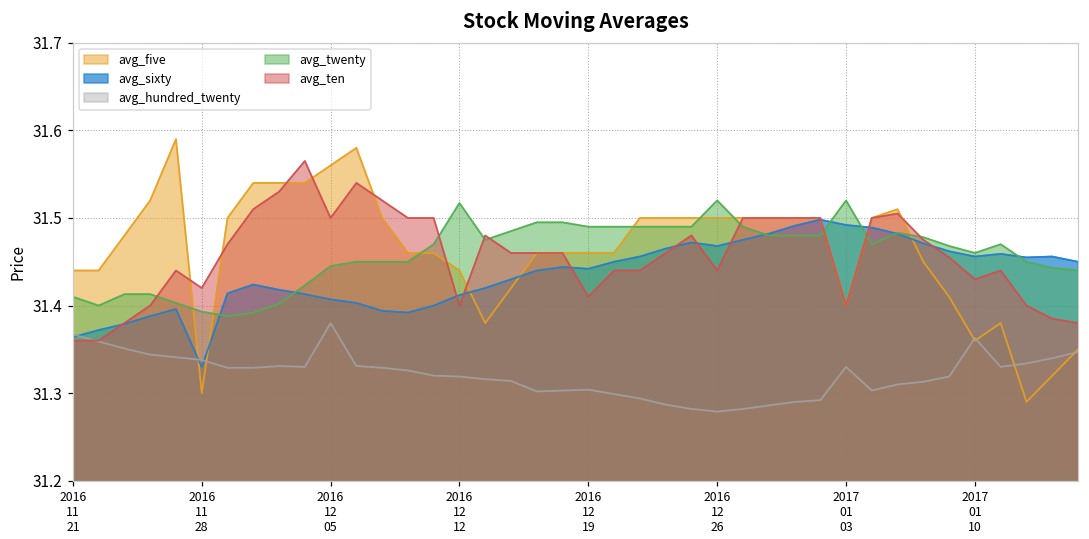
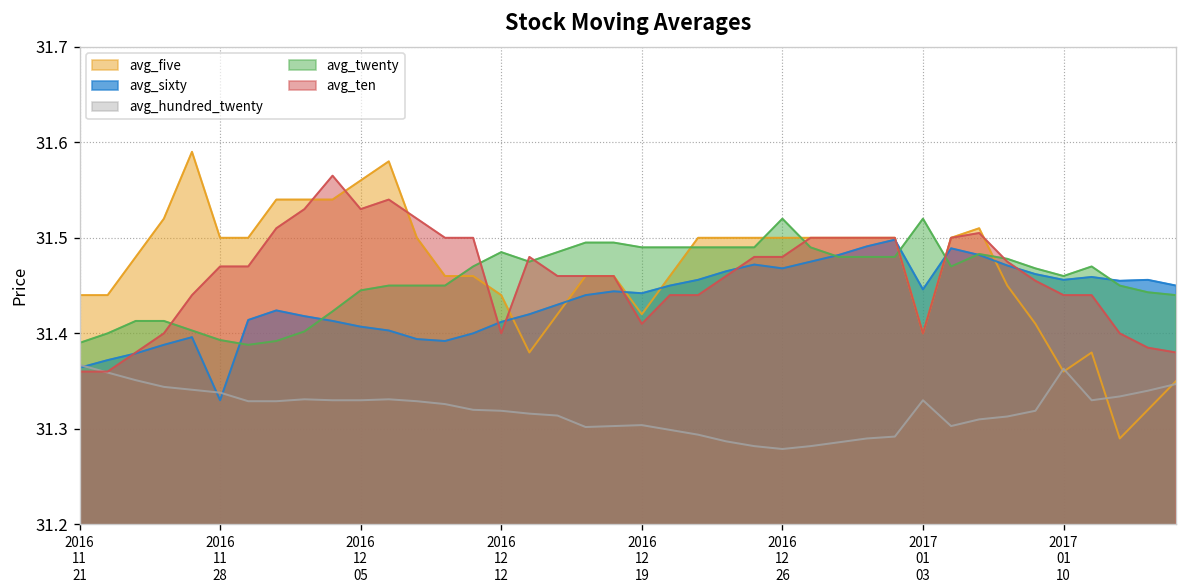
  {
    "avg_five": {
      "2016 11 21": 31.44,
-     "2016 11 28": 31.3,
+     "2016 11 28": 31.5,
      "2016 12 05": 31.56,
      "2016 12 12": 31.44,
-     "2016 12 19": 31.46,
+     "2016 12 19": 31.42,
      "2016 12 26": 31.50
    },
    "avg_sixty": {
      "2016 11 28": 31.33,
      "2016 12 05": 31.41,
      "2016 12 12": 31.41,
      "2016 12 19": 31.44,
      "2016 12 26": 31.47,
-     "2017 01 03": 31.49,
+     "2017 01 03": 31.45,
      "2017 01 10": 31.46
    },
    "avg_hundred_twenty": {
      "2016 11 28": 31.34,
-     "2016 12 05": 31.38,
+     "2016 12 05": 31.33,
      "2016 12 12": 31.32,
      "2016 12 19": 31.30,
      "2016 12 26": 31.28,
      "2017 01 03": 31.33
    },
    "avg_twenty": {
-     "2016 11 21": 31.41,
+     "2016 11 21": 31.39,
      "2016 11 28": 31.39,
      "2016 12 05": 31.45,
-     "2016 12 12": 31.52,
+     "2016 12 12": 31.49,
      "2016 12 19": 31.49,
      "2016 12 26": 31.52,
      "2017 01 03": 31.52,
      "2017 01 10": 31.46
    },
    "avg_ten": {
      "2016 11 21": 31.36,
-     "2016 11 28": 31.42,
-     "2016 12 05": 31.50,
+     "2016 11 28": 31.47,
+     "2016 12 05": 31.53,
      "2016 12 12": 31.40,
      "2016 12 19": 31.41,
-     "2016 12 26": 31.44,
-     "2017 01 10": 31.43
+     "2016 12 26": 31.48,
+     "2017 01 10": 31.44
    }
  }
